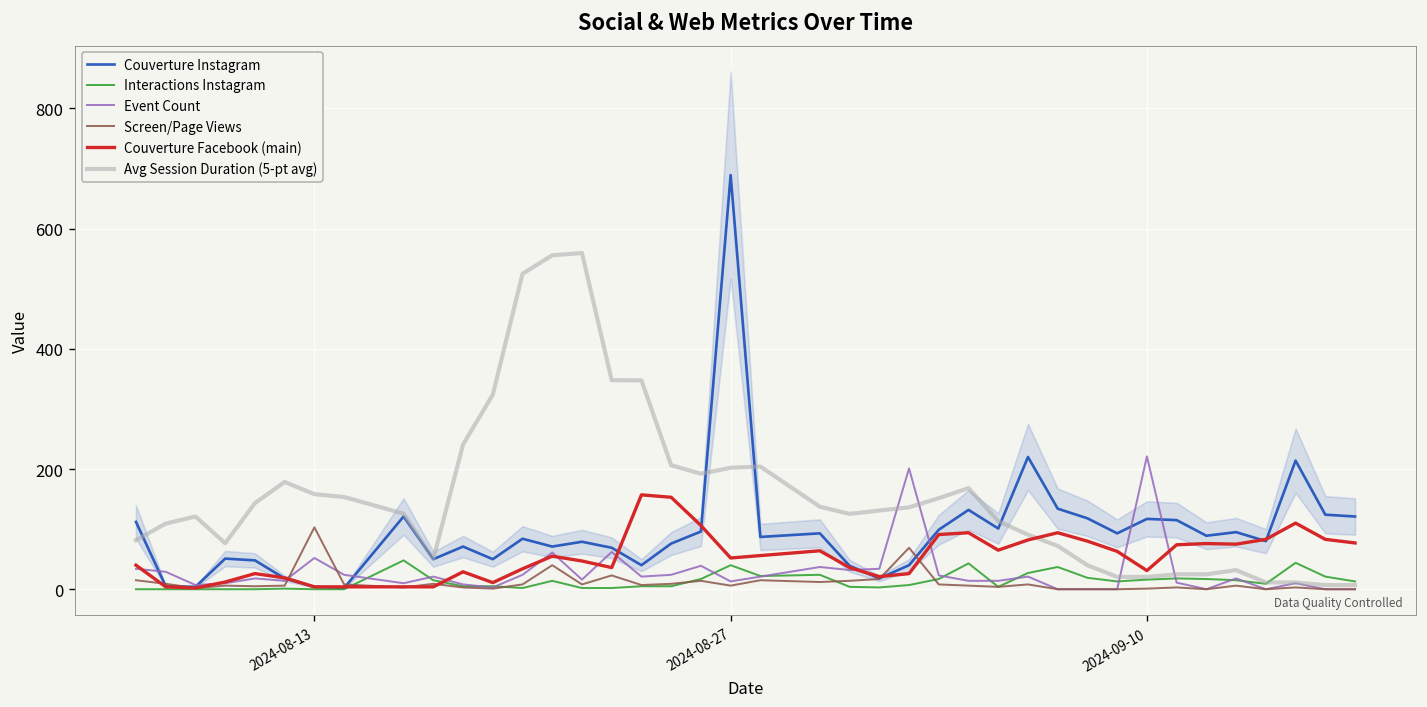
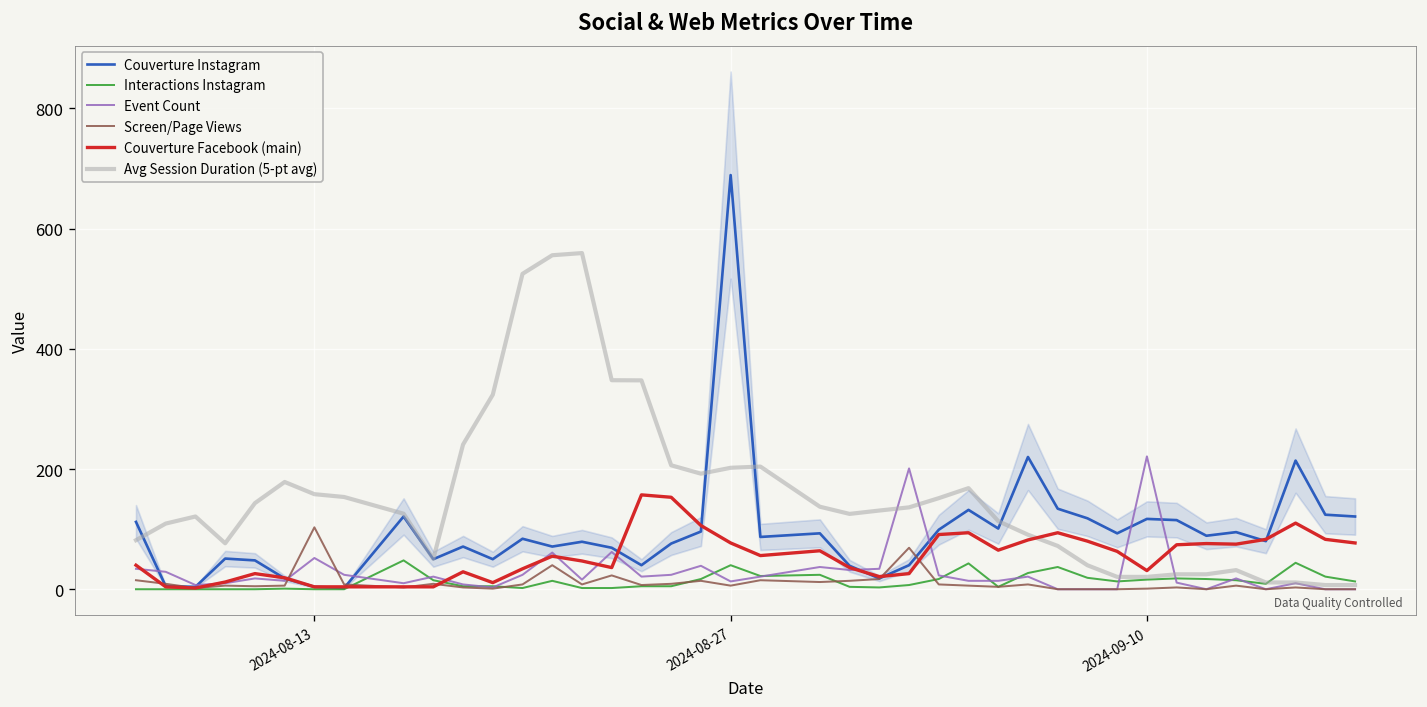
  {
    "Interactions Instagram": {
      "2024-08-27": 40
    },
    "Event Count": {
      "2024-08-13": 50,
      "2024-08-27": 10,
      "2024-09-10": 220
    },
    "Screen/Page Views": {
      "2024-08-13": 100,
      "2024-08-27": 10,
      "2024-09-10": 0
    },
    "Couverture Facebook (main)": {
-     "2024-08-27": 50,
+     "2024-08-27": 80,
      "2024-09-10": 30
    }
  }
